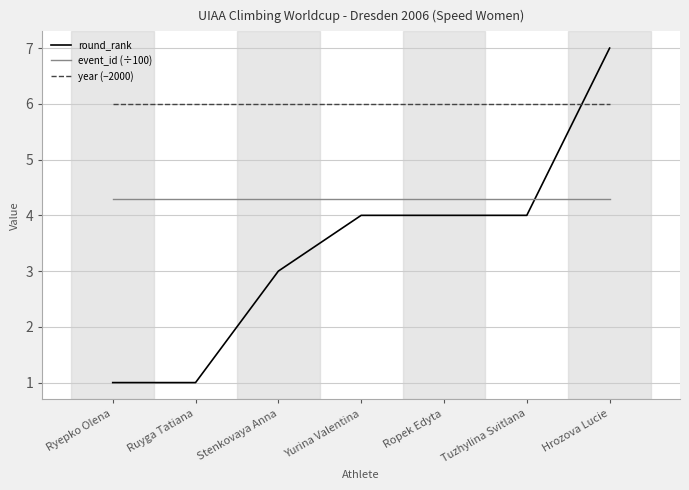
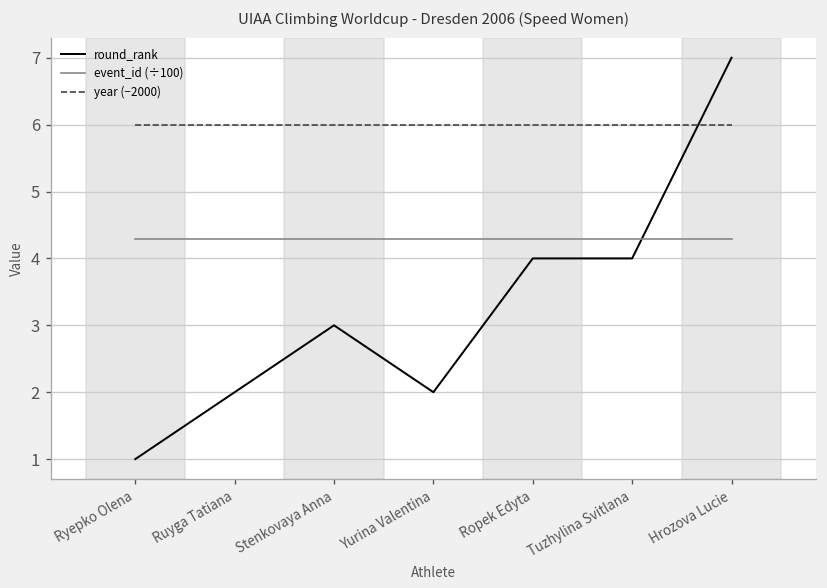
  {
    "round_rank": {
      "Ryepko Olena": 1,
-     "Ruyga Tatiana": 1,
+     "Ruyga Tatiana": 2,
      "Stenkovaya Anna": 3,
-     "Yurina Valentina": 4,
+     "Yurina Valentina": 2,
      "Ropek Edyta": 4,
      "Tuzhylina Svitlana": 4,
      "Hrozova Lucie": 7
    },
    "event_id (÷100)": {
      "Ryepko Olena": 4.3,
      "Ruyga Tatiana": 4.3,
      "Stenkovaya Anna": 4.3,
      "Yurina Valentina": 4.3,
      "Ropek Edyta": 4.3,
      "Tuzhylina Svitlana": 4.3,
      "Hrozova Lucie": 4.3
    },
    "year (−2000)": {
      "Ryepko Olena": 6,
      "Ruyga Tatiana": 6,
      "Stenkovaya Anna": 6,
      "Yurina Valentina": 6,
      "Ropek Edyta": 6,
      "Tuzhylina Svitlana": 6,
      "Hrozova Lucie": 6
    }
  }
